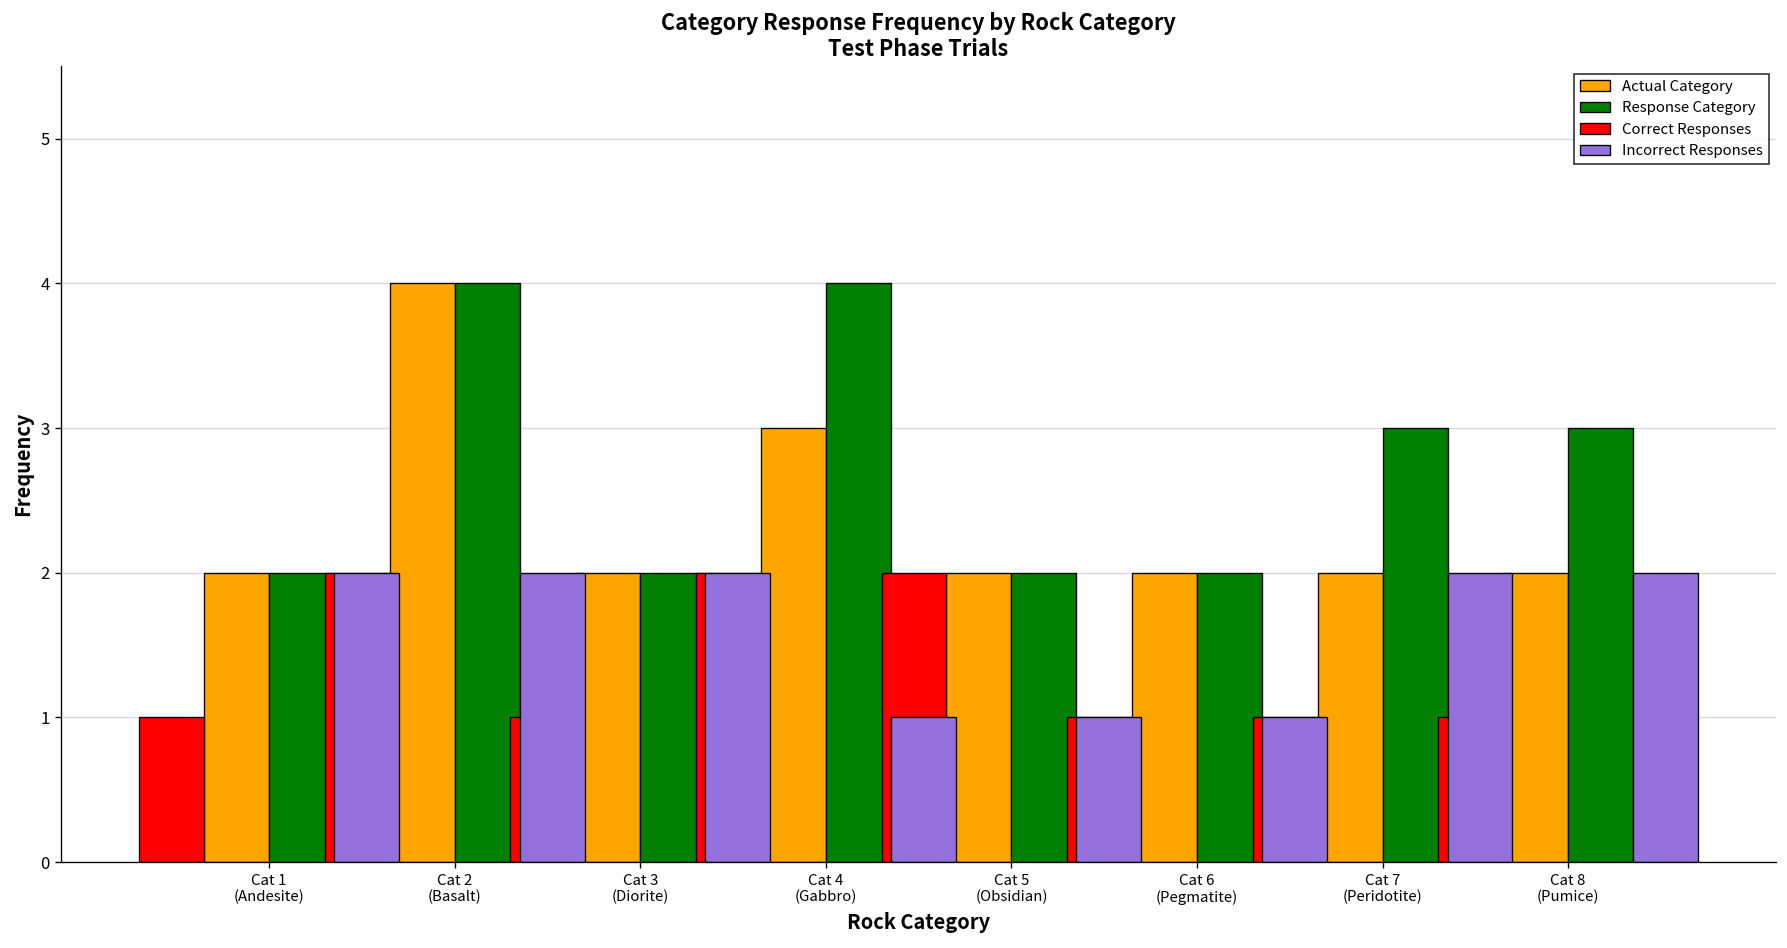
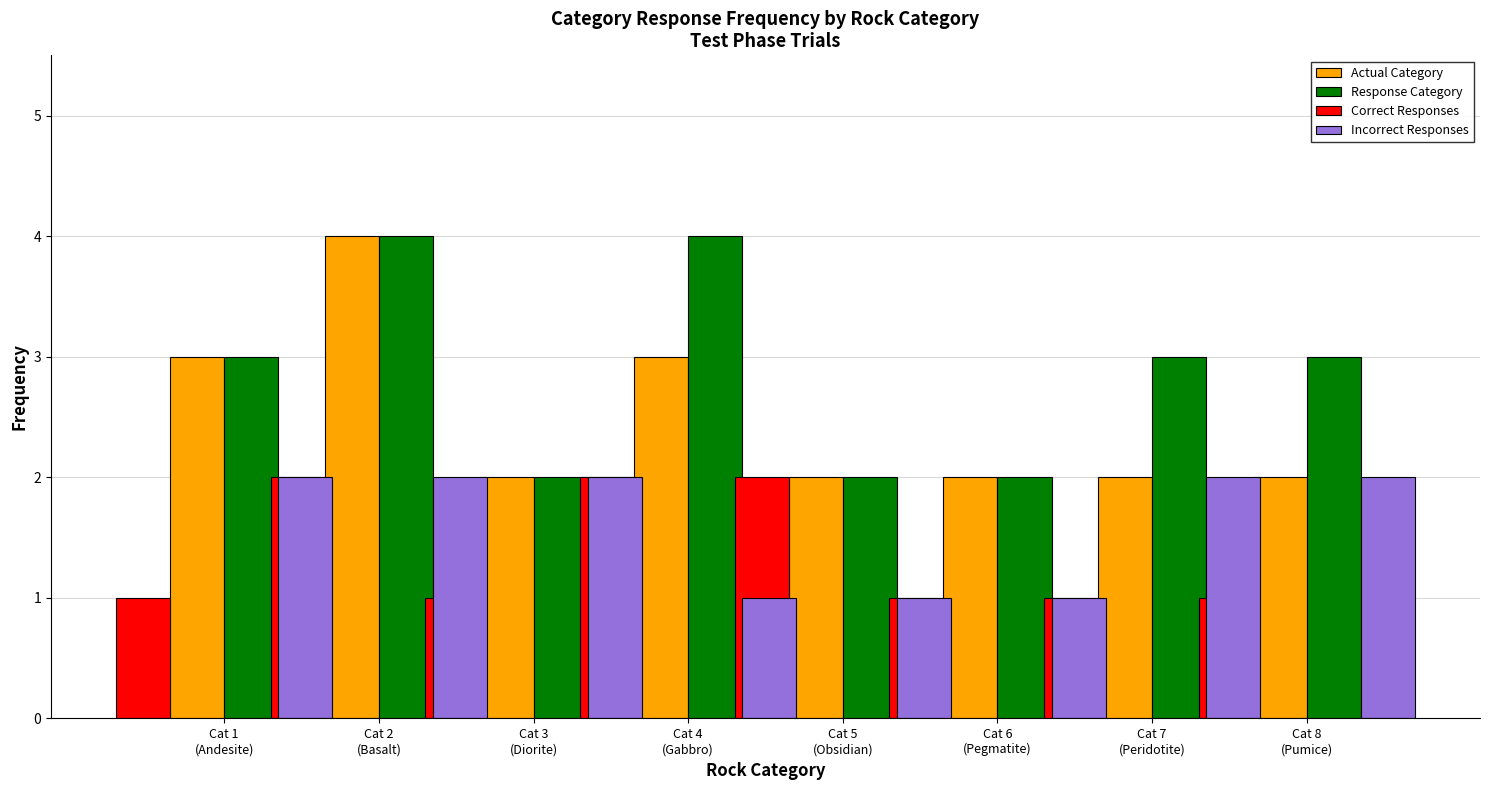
  {
    "Actual Category": {
-     "Cat 1 (Andesite)": 2,
+     "Cat 1 (Andesite)": 3,
      "Cat 2 (Basalt)": 4,
      "Cat 3 (Diorite)": 2,
      "Cat 4 (Gabbro)": 3,
      "Cat 5 (Obsidian)": 2,
      "Cat 6 (Pegmatite)": 2,
      "Cat 7 (Peridotite)": 2,
      "Cat 8 (Pumice)": 2
    },
    "Response Category": {
-     "Cat 1 (Andesite)": 2,
+     "Cat 1 (Andesite)": 3,
      "Cat 2 (Basalt)": 4,
      "Cat 3 (Diorite)": 2,
      "Cat 4 (Gabbro)": 4,
      "Cat 5 (Obsidian)": 2,
      "Cat 6 (Pegmatite)": 2,
      "Cat 7 (Peridotite)": 3,
      "Cat 8 (Pumice)": 3
    }
  }
